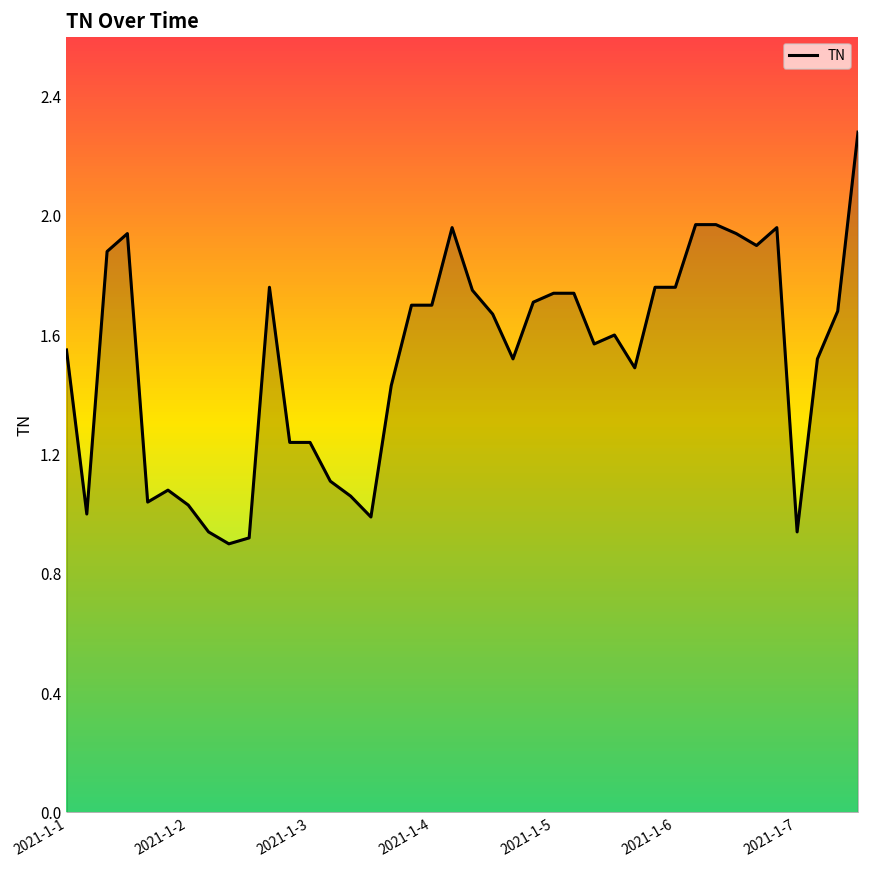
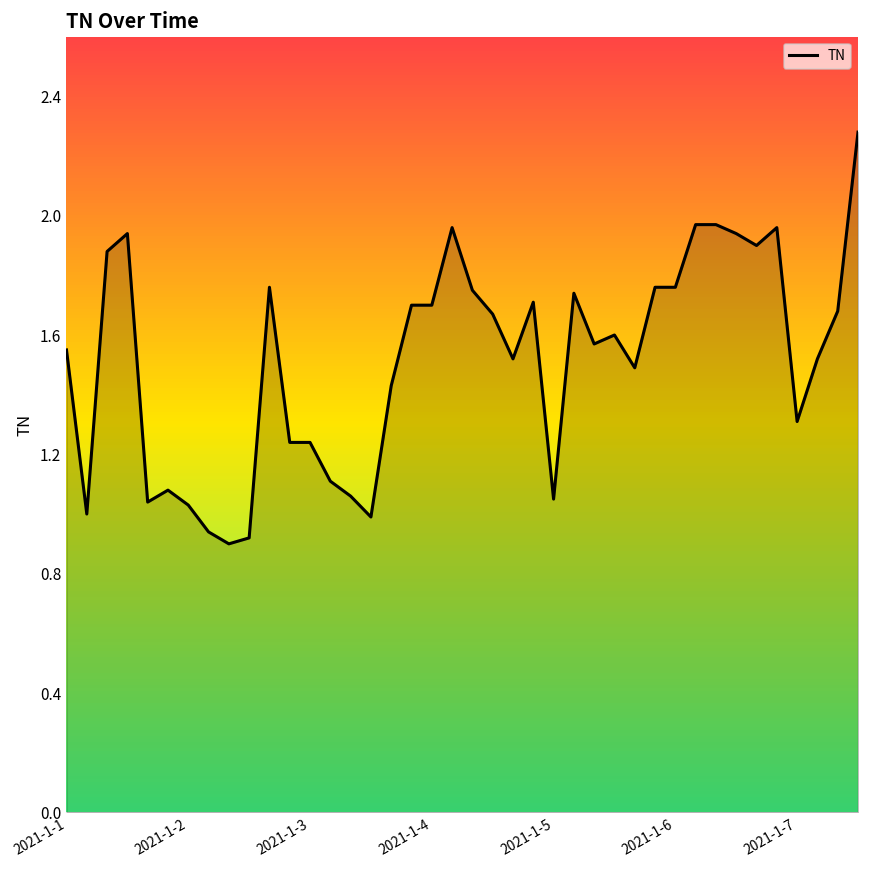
  {
    "2021-1-1": 1.55,
    "2021-1-2": 1.03,
    "2021-1-3": 1.24,
    "2021-1-4": 1.70,
-   "2021-1-5": 1.74,
+   "2021-1-5": 1.05,
    "2021-1-6": 1.76,
-   "2021-1-7": 0.94
+   "2021-1-7": 1.31
  }
